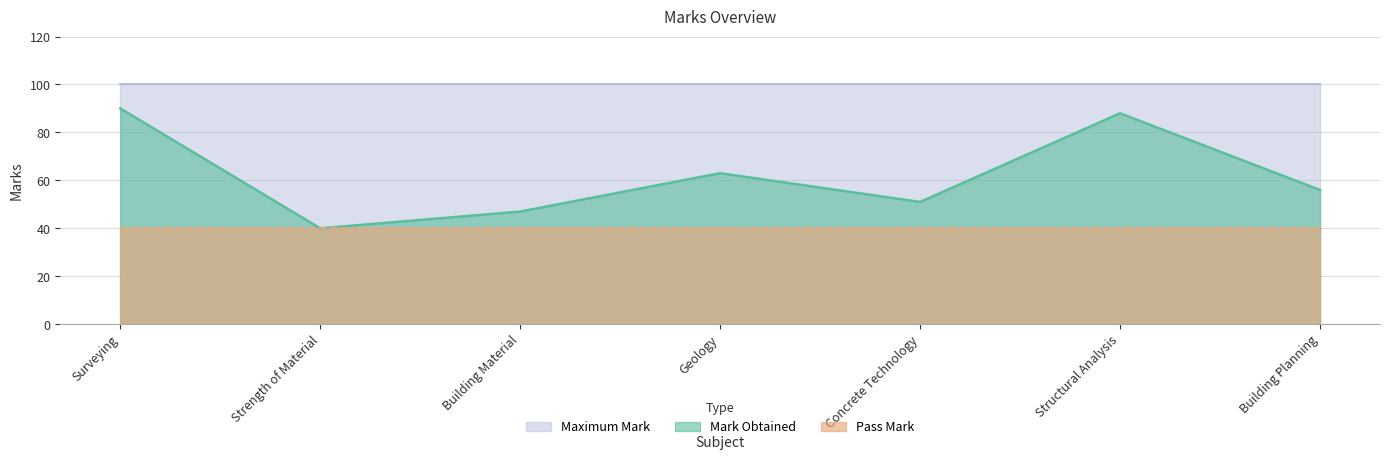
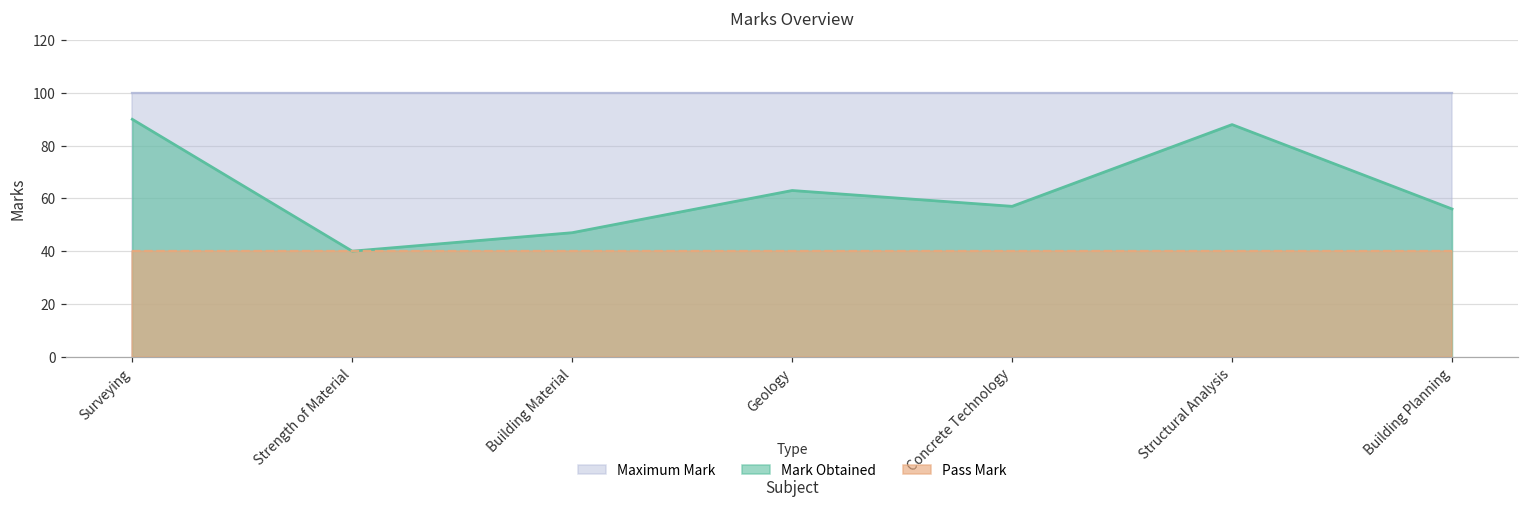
  {
    "Maximum Mark": {
      "Surveying": 100,
      "Strength of Material": 100,
      "Building Material": 100,
      "Geology": 100,
      "Concrete Technology": 100,
      "Structural Analysis": 100,
      "Building Planning": 100
    },
    "Mark Obtained": {
      "Surveying": 90,
      "Building Material": 47,
      "Geology": 63,
-     "Concrete Technology": 51,
+     "Concrete Technology": 57,
      "Structural Analysis": 88,
      "Building Planning": 56
    },
    "Pass Mark": {
      "Surveying": 40,
      "Building Material": 40,
      "Geology": 40,
      "Concrete Technology": 40,
      "Structural Analysis": 40,
      "Building Planning": 40
    }
  }
